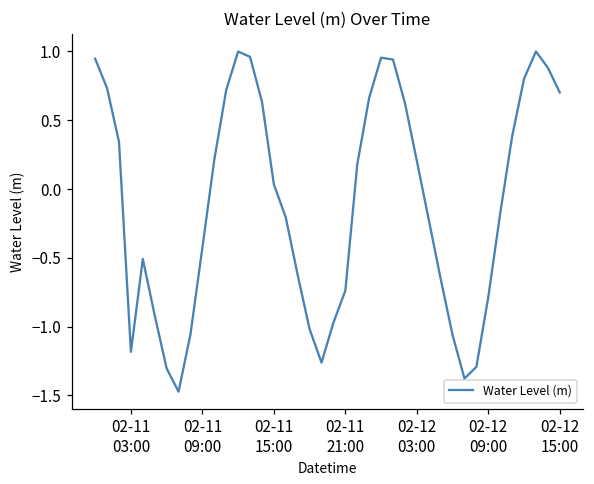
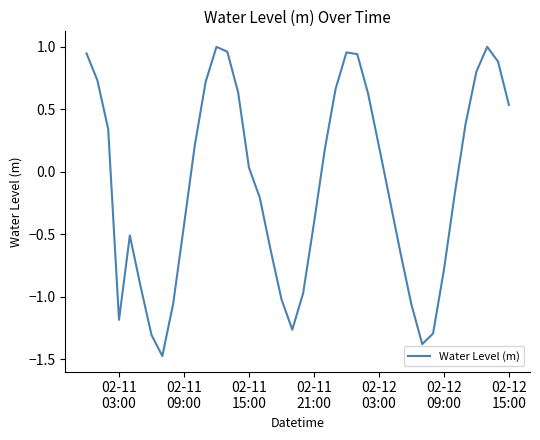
  {
    "02-11 03:00": -1.18,
    "02-11 09:00": -0.43,
    "02-11 15:00": 0.03,
-   "02-11 21:00": -0.74,
+   "02-11 21:00": -0.41,
    "02-12 03:00": 0.21,
    "02-12 09:00": -0.79,
-   "02-12 15:00": 0.70
+   "02-12 15:00": 0.54
  }
